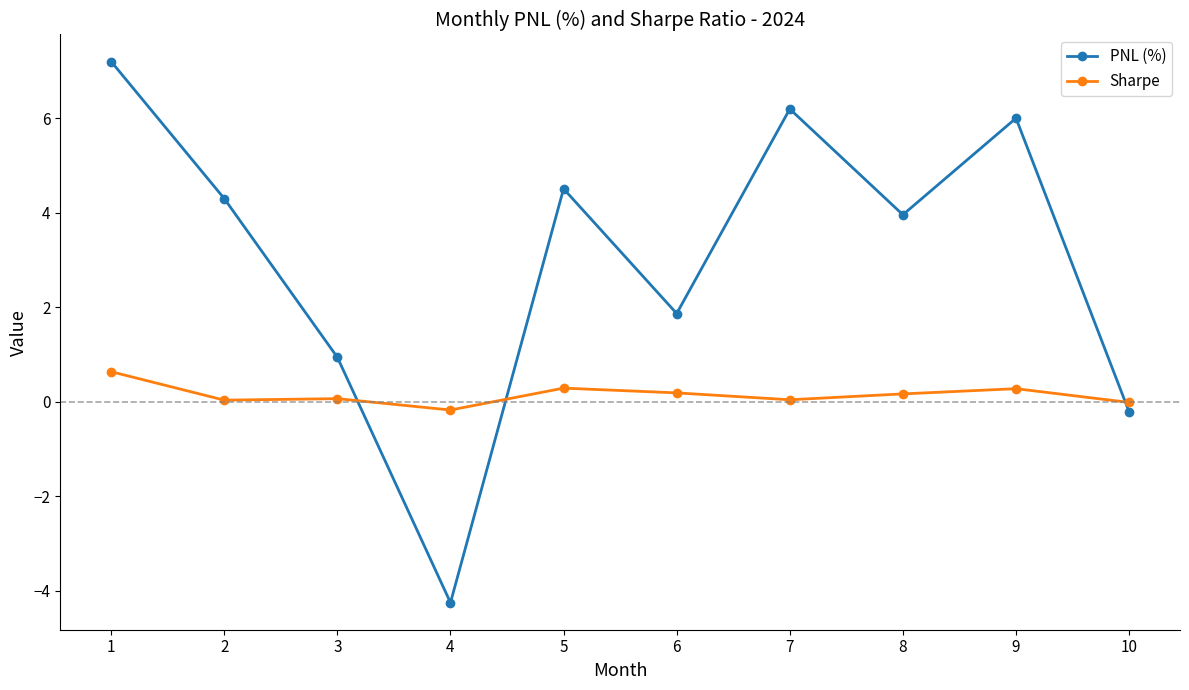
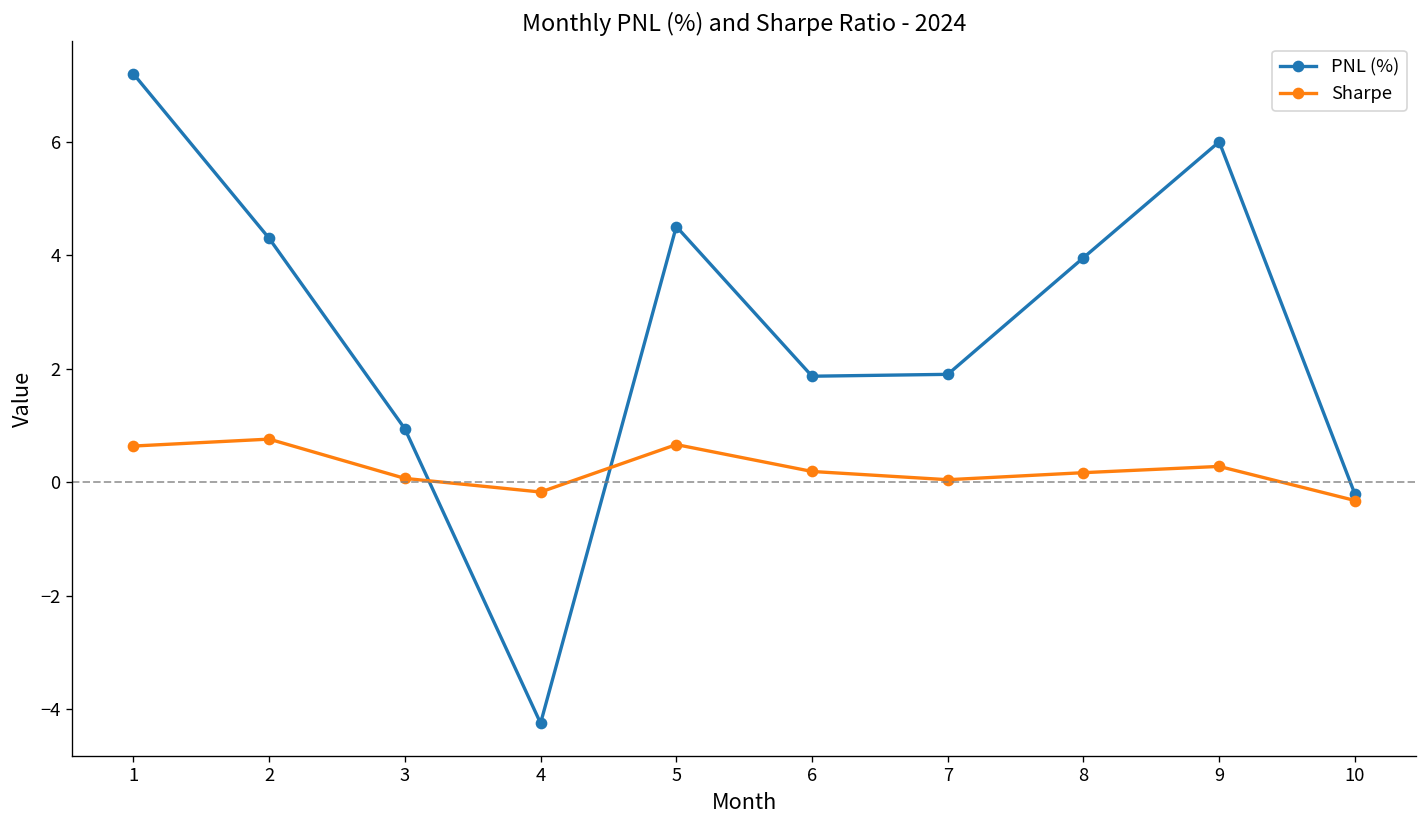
  {
    "PNL (%)": {
      "1": 7.2,
      "2": 4.3,
      "3": 0.9,
      "4": -4.3,
      "5": 4.5,
      "6": 1.9,
-     "7": 6.2,
+     "7": 1.9,
      "8": 4.0,
      "9": 6.0,
      "10": -0.2
    },
    "Sharpe": {
      "1": 0.6,
-     "2": 0.0,
+     "2": 0.8,
      "3": 0.1,
      "4": -0.2,
-     "5": 0.3,
+     "5": 0.7,
      "6": 0.2,
      "7": 0.0,
      "8": 0.2,
      "9": 0.3,
-     "10": 0.0
+     "10": -0.3
    }
  }
